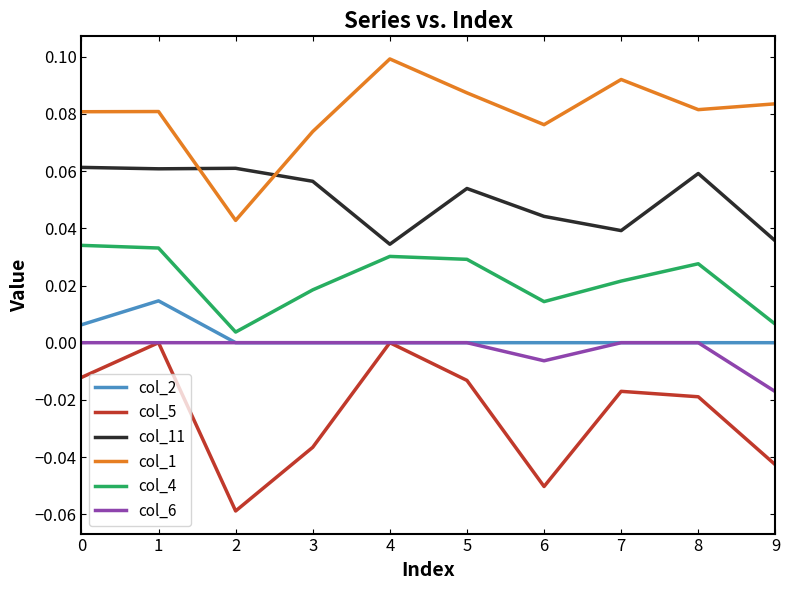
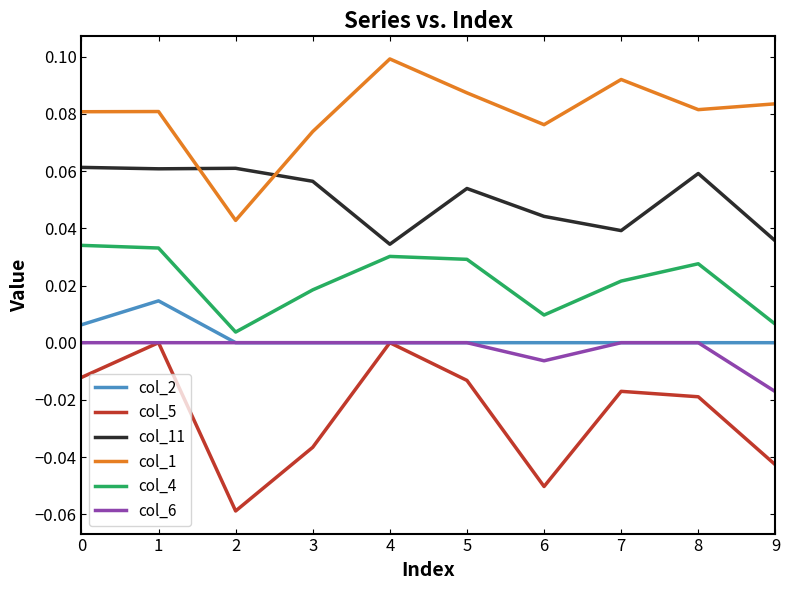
  {
    "col_2": {
      "0": 0.006,
      "1": 0.015,
      "6": 0.000,
      "9": 0.000
    },
    "col_5": {
      "0": -0.012,
      "2": -0.059,
      "3": -0.037,
      "5": -0.013,
      "6": -0.050,
      "7": -0.017,
      "8": -0.019,
      "9": -0.043
    },
    "col_11": {
      "0": 0.061,
      "1": 0.061,
      "2": 0.061,
      "3": 0.056,
      "4": 0.034,
      "5": 0.054,
      "6": 0.044,
      "7": 0.039,
      "8": 0.059,
      "9": 0.036
    },
    "col_1": {
      "0": 0.081,
      "1": 0.081,
      "2": 0.043,
      "3": 0.074,
      "4": 0.099,
      "5": 0.087,
      "6": 0.076,
      "7": 0.092,
      "8": 0.082,
      "9": 0.084
    },
    "col_4": {
      "0": 0.034,
      "1": 0.033,
      "2": 0.004,
      "3": 0.018,
      "4": 0.030,
      "5": 0.029,
-     "6": 0.014,
+     "6": 0.010,
      "7": 0.022,
      "8": 0.028,
      "9": 0.006
    },
    "col_6": {
      "0": 0.000,
      "6": -0.006,
      "9": -0.017
    }
  }
